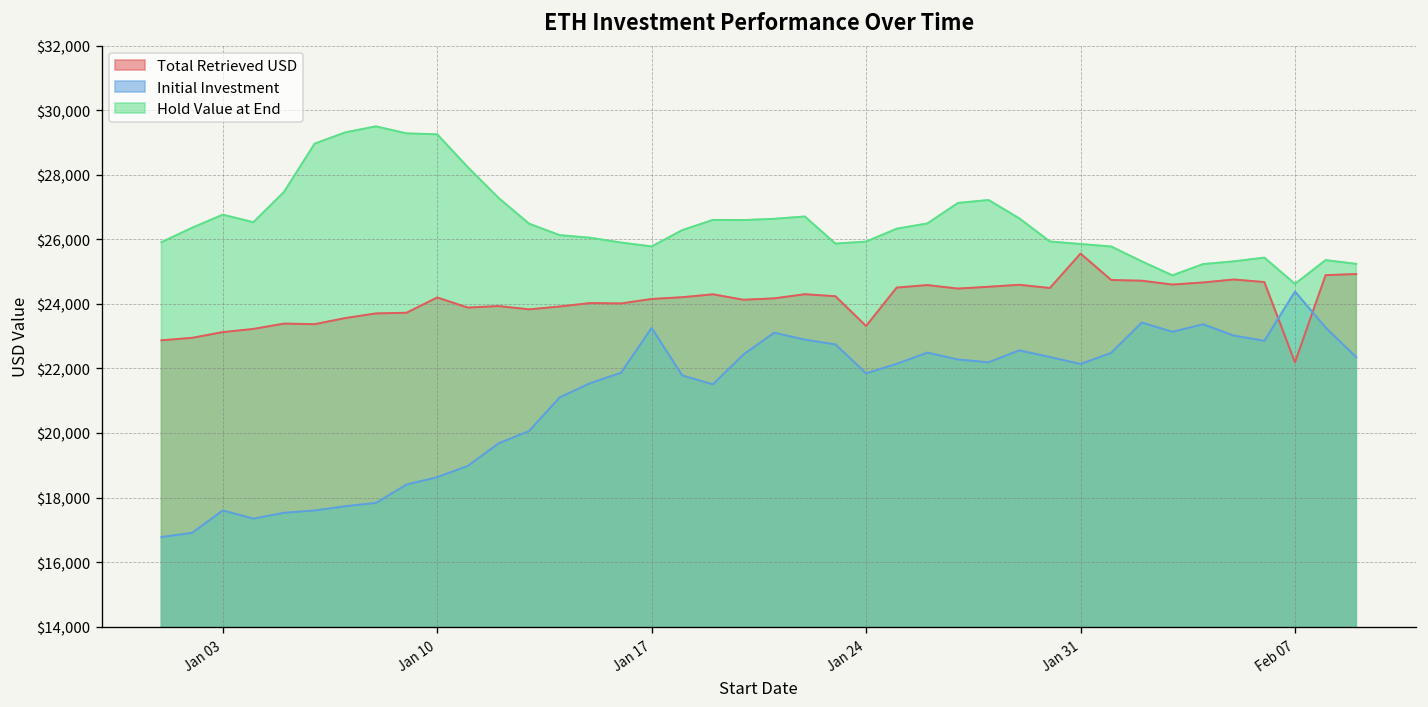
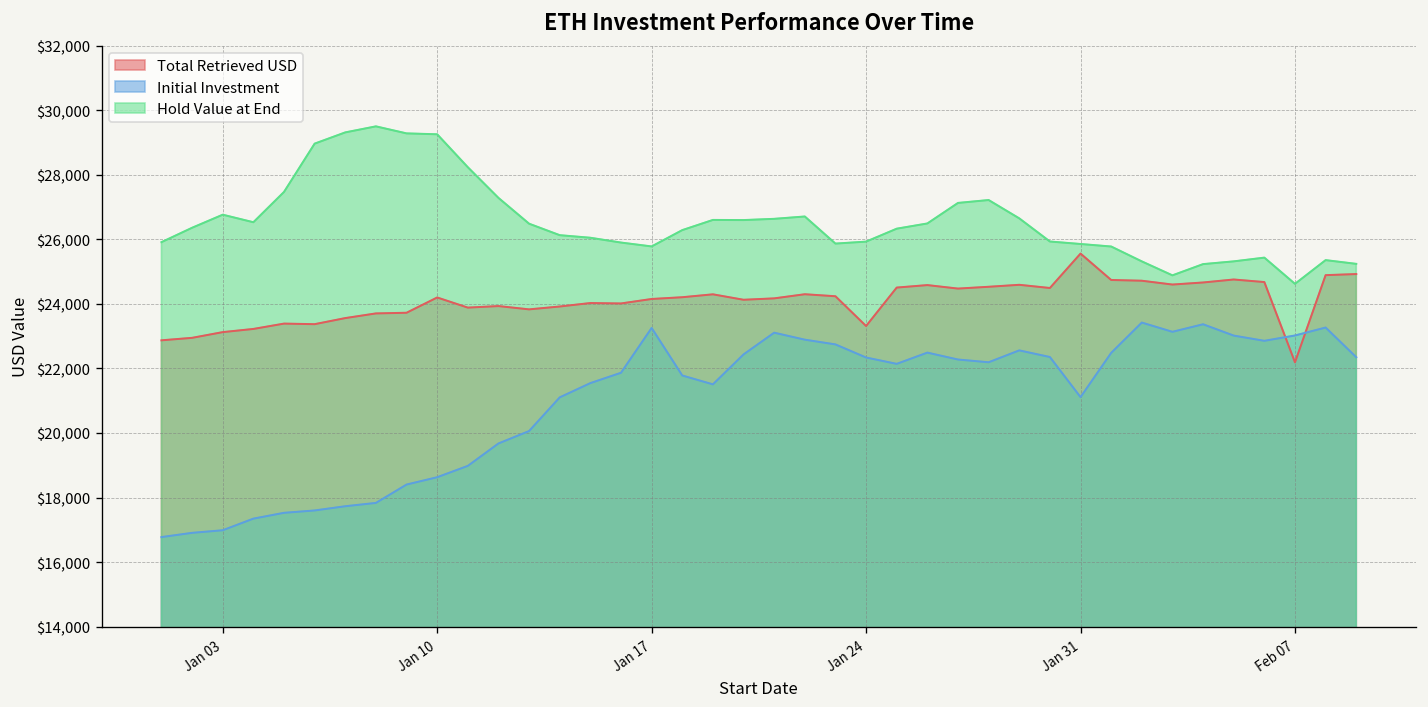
  {
    "Total Retrieved USD": {
      "Jan 03": "$23,100",
      "Jan 10": "$24,200",
      "Jan 17": "$24,200",
      "Jan 24": "$23,300",
      "Jan 31": "$25,600",
      "Feb 07": "$22,200"
    },
    "Initial Investment": {
-     "Jan 03": "$17,600",
+     "Jan 03": "$17,000",
      "Jan 10": "$18,600",
      "Jan 17": "$23,300",
-     "Jan 24": "$21,800",
-     "Jan 31": "$22,100",
-     "Feb 07": "$24,400"
+     "Jan 24": "$22,300",
+     "Jan 31": "$21,100",
+     "Feb 07": "$23,000"
    },
    "Hold Value at End": {
      "Jan 03": "$26,800",
      "Jan 10": "$29,300",
      "Jan 17": "$25,800",
      "Jan 24": "$25,900",
      "Jan 31": "$25,900",
      "Feb 07": "$24,600"
    }
  }
